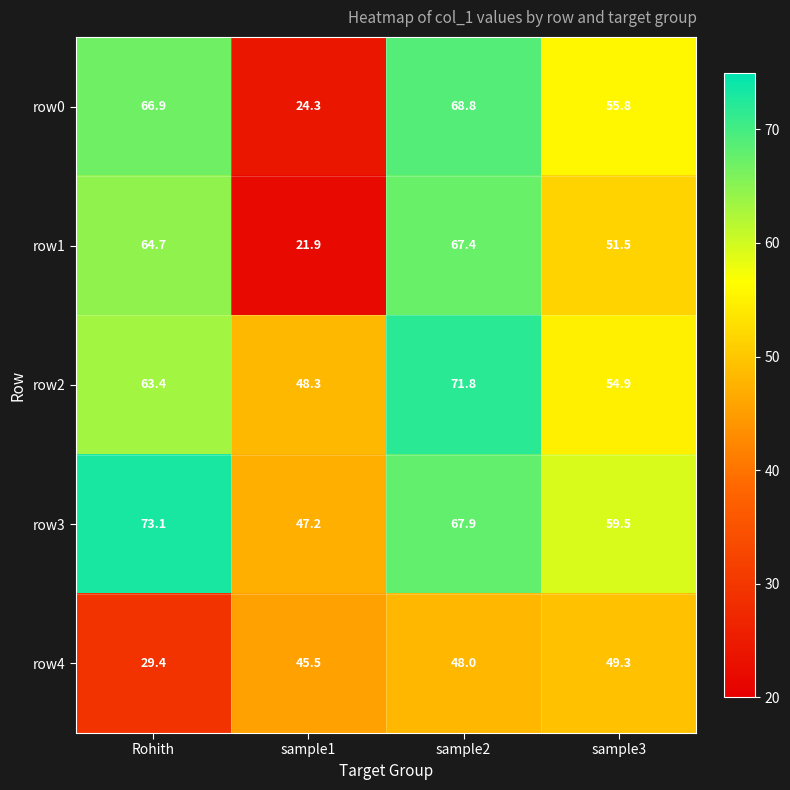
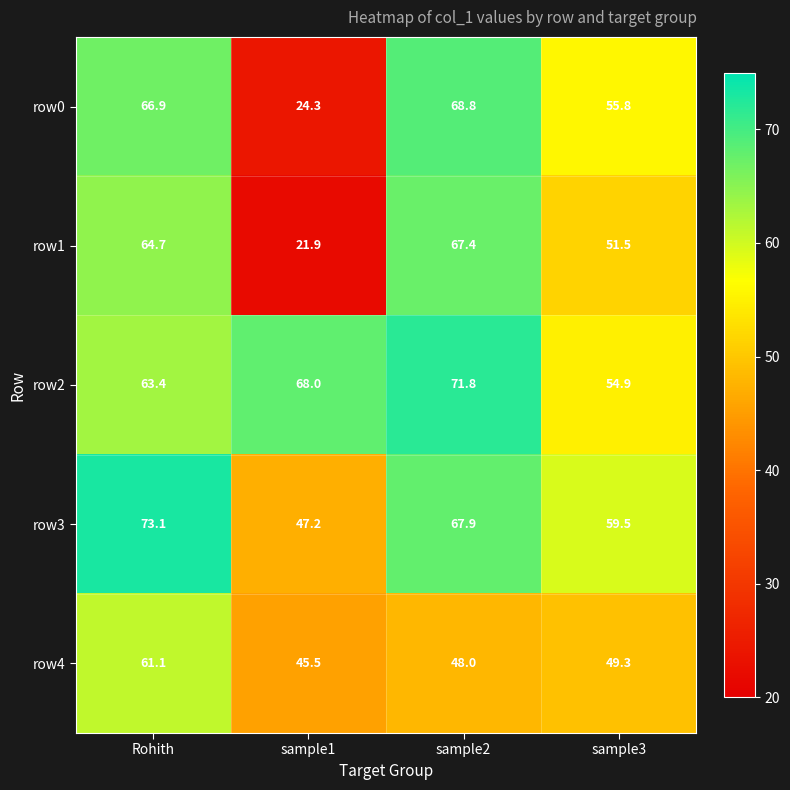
  {
    "row0": {
      "Rohith": 66.9,
      "sample1": 24.3,
      "sample2": 68.8,
      "sample3": 55.8
    },
    "row1": {
      "Rohith": 64.7,
      "sample1": 21.9,
      "sample2": 67.4,
      "sample3": 51.5
    },
    "row2": {
      "Rohith": 63.4,
-     "sample1": 48.3,
+     "sample1": 68.0,
      "sample2": 71.8,
      "sample3": 54.9
    },
    "row3": {
      "Rohith": 73.1,
      "sample1": 47.2,
      "sample2": 67.9,
      "sample3": 59.5
    },
    "row4": {
-     "Rohith": 29.4,
+     "Rohith": 61.1,
      "sample1": 45.5,
      "sample2": 48.0,
      "sample3": 49.3
    }
  }
